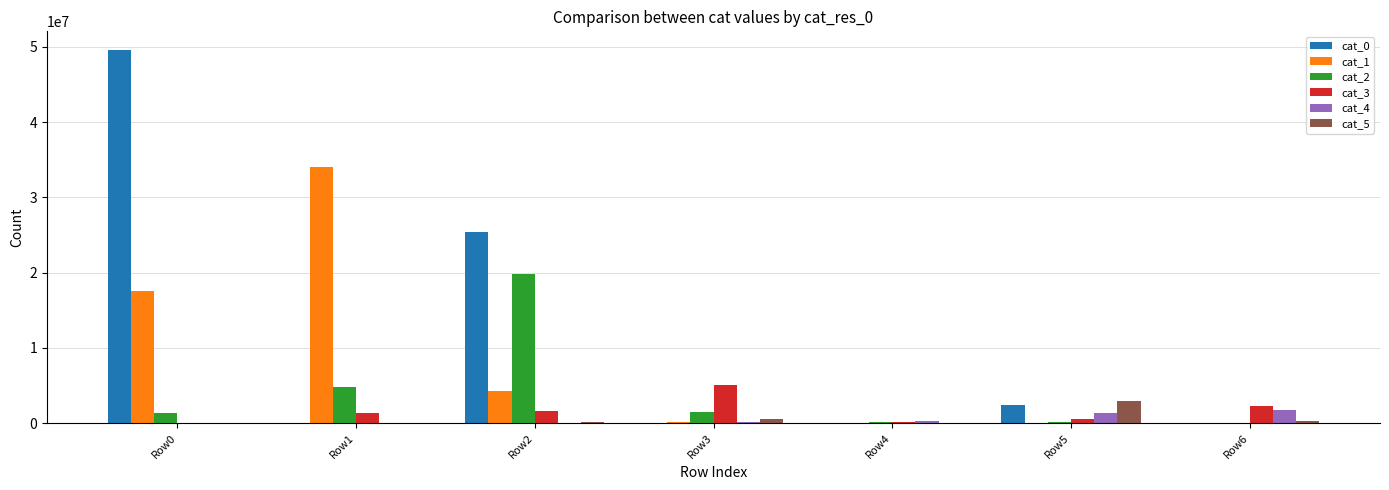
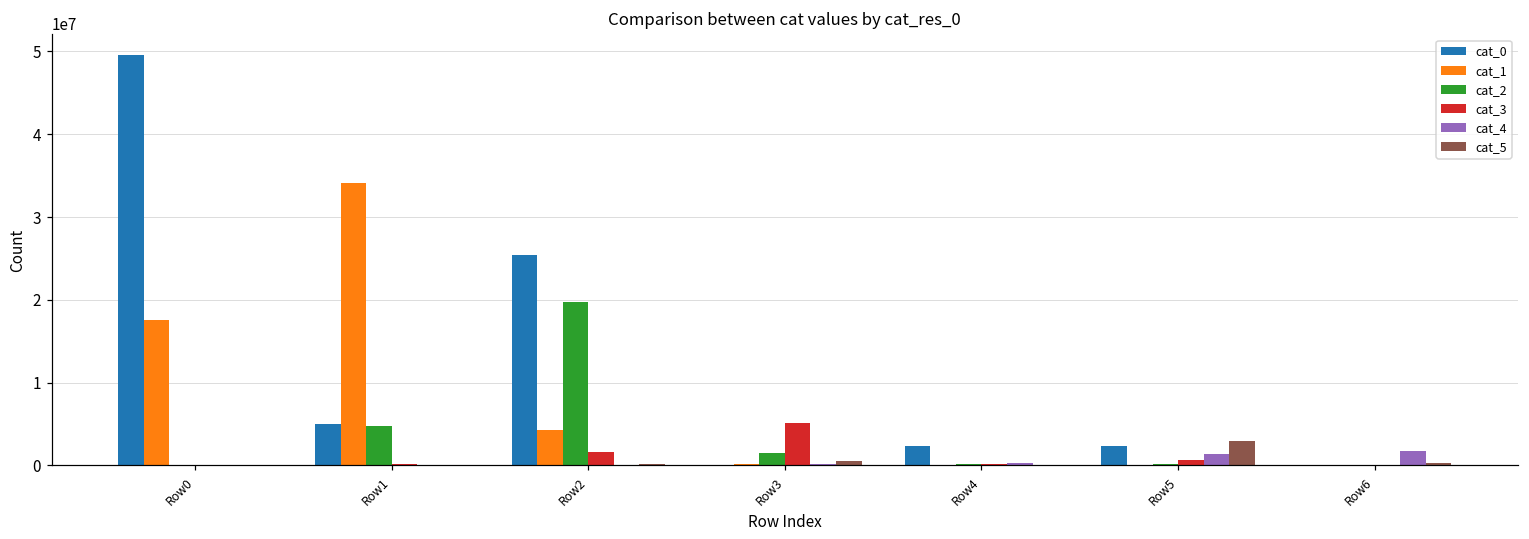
  {
    "cat_0": {
      "Row0": 50000000,
-     "Row1": 0,
+     "Row1": 5000000,
      "Row2": 25000000,
-     "Row4": 0,
+     "Row4": 2000000,
      "Row5": 2000000
    },
    "cat_1": {
      "Row0": 18000000,
      "Row1": 34000000,
      "Row2": 4000000
    },
    "cat_2": {
-     "Row0": 1000000,
+     "Row0": 0,
      "Row1": 5000000,
      "Row2": 20000000,
      "Row3": 1000000
    },
    "cat_3": {
      "Row0": 0,
-     "Row1": 1000000,
+     "Row1": 0,
      "Row2": 2000000,
      "Row3": 5000000,
      "Row5": 1000000,
-     "Row6": 2000000
+     "Row6": 0
    },
    "cat_4": {
      "Row0": 0,
      "Row5": 1000000,
      "Row6": 2000000
    },
    "cat_5": {
      "Row0": 0,
      "Row3": 0,
      "Row5": 3000000
    }
  }
